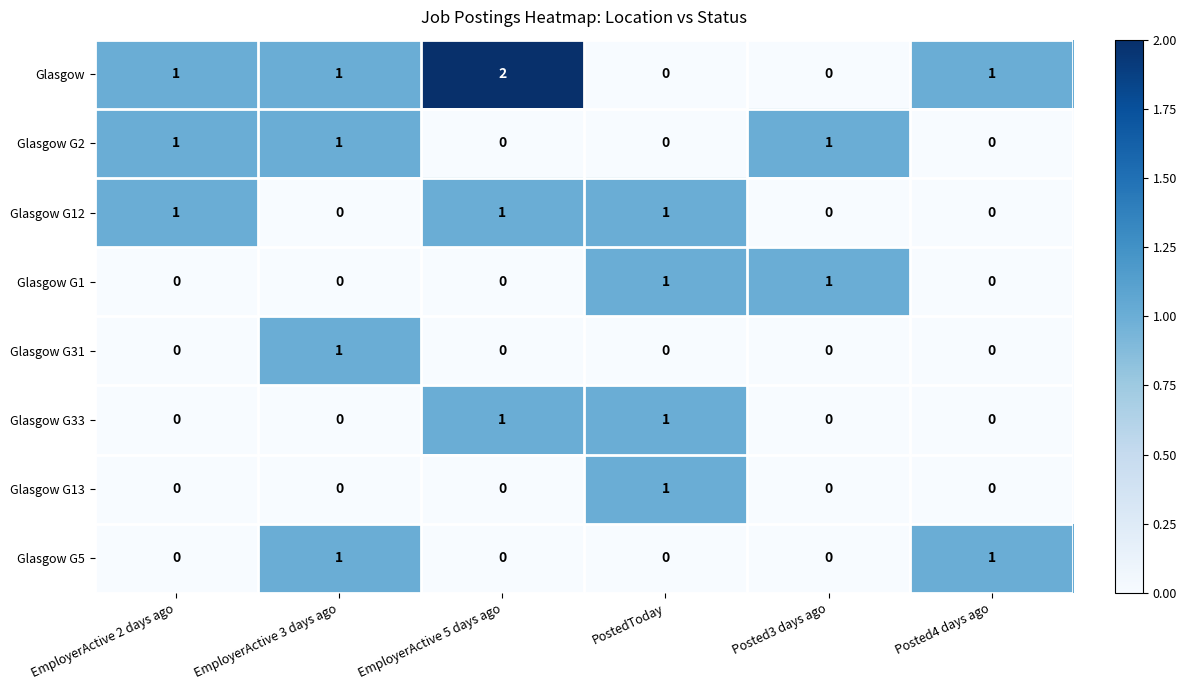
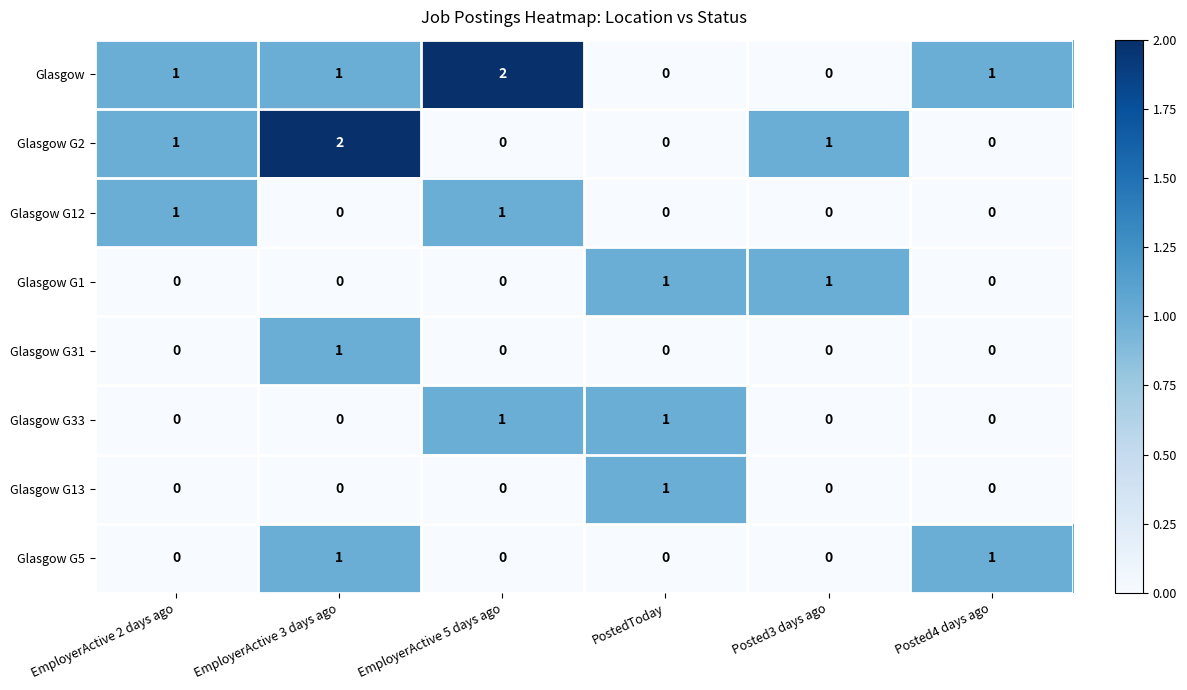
  {
    "Glasgow": {
      "EmployerActive 2 days ago": 1,
      "EmployerActive 3 days ago": 1,
      "EmployerActive 5 days ago": 2,
      "PostedToday": 0,
      "Posted3 days ago": 0,
      "Posted4 days ago": 1
    },
    "Glasgow G2": {
      "EmployerActive 2 days ago": 1,
-     "EmployerActive 3 days ago": 1,
+     "EmployerActive 3 days ago": 2,
      "EmployerActive 5 days ago": 0,
      "PostedToday": 0,
      "Posted3 days ago": 1,
      "Posted4 days ago": 0
    },
    "Glasgow G12": {
      "EmployerActive 2 days ago": 1,
      "EmployerActive 3 days ago": 0,
      "EmployerActive 5 days ago": 1,
-     "PostedToday": 1,
+     "PostedToday": 0,
      "Posted3 days ago": 0,
      "Posted4 days ago": 0
    },
    "Glasgow G1": {
      "EmployerActive 2 days ago": 0,
      "EmployerActive 3 days ago": 0,
      "EmployerActive 5 days ago": 0,
      "PostedToday": 1,
      "Posted3 days ago": 1,
      "Posted4 days ago": 0
    },
    "Glasgow G31": {
      "EmployerActive 2 days ago": 0,
      "EmployerActive 3 days ago": 1,
      "EmployerActive 5 days ago": 0,
      "PostedToday": 0,
      "Posted3 days ago": 0,
      "Posted4 days ago": 0
    },
    "Glasgow G33": {
      "EmployerActive 2 days ago": 0,
      "EmployerActive 3 days ago": 0,
      "EmployerActive 5 days ago": 1,
      "PostedToday": 1,
      "Posted3 days ago": 0,
      "Posted4 days ago": 0
    },
    "Glasgow G13": {
      "EmployerActive 2 days ago": 0,
      "EmployerActive 3 days ago": 0,
      "EmployerActive 5 days ago": 0,
      "PostedToday": 1,
      "Posted3 days ago": 0,
      "Posted4 days ago": 0
    },
    "Glasgow G5": {
      "EmployerActive 2 days ago": 0,
      "EmployerActive 3 days ago": 1,
      "EmployerActive 5 days ago": 0,
      "PostedToday": 0,
      "Posted3 days ago": 0,
      "Posted4 days ago": 1
    }
  }
